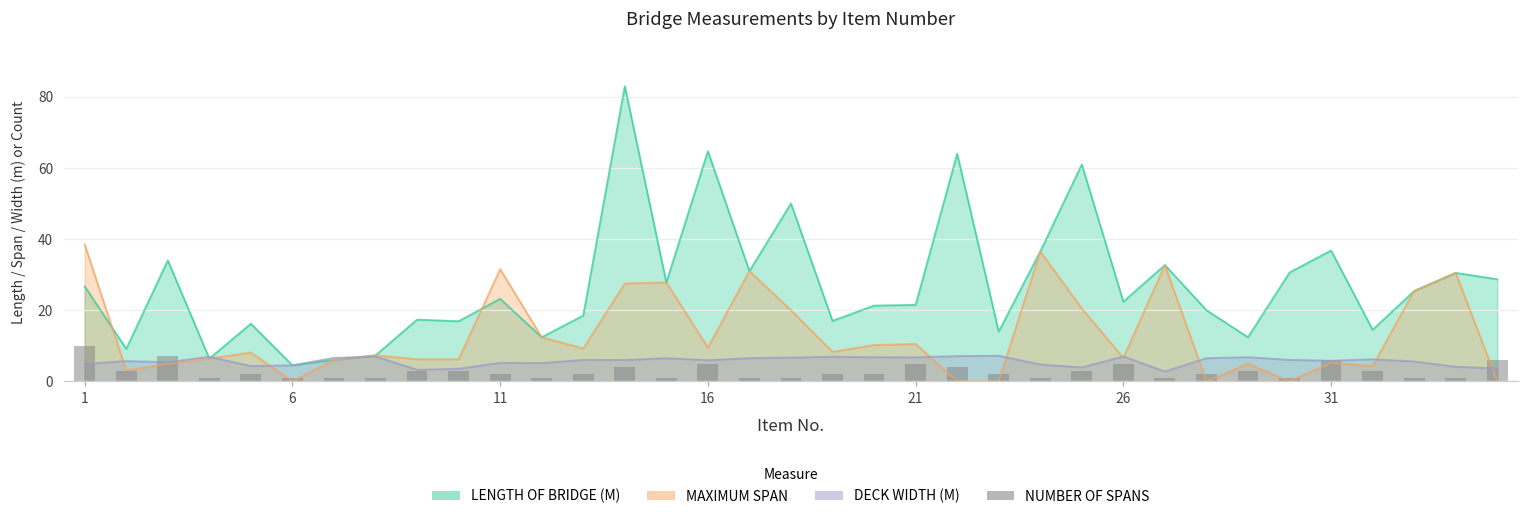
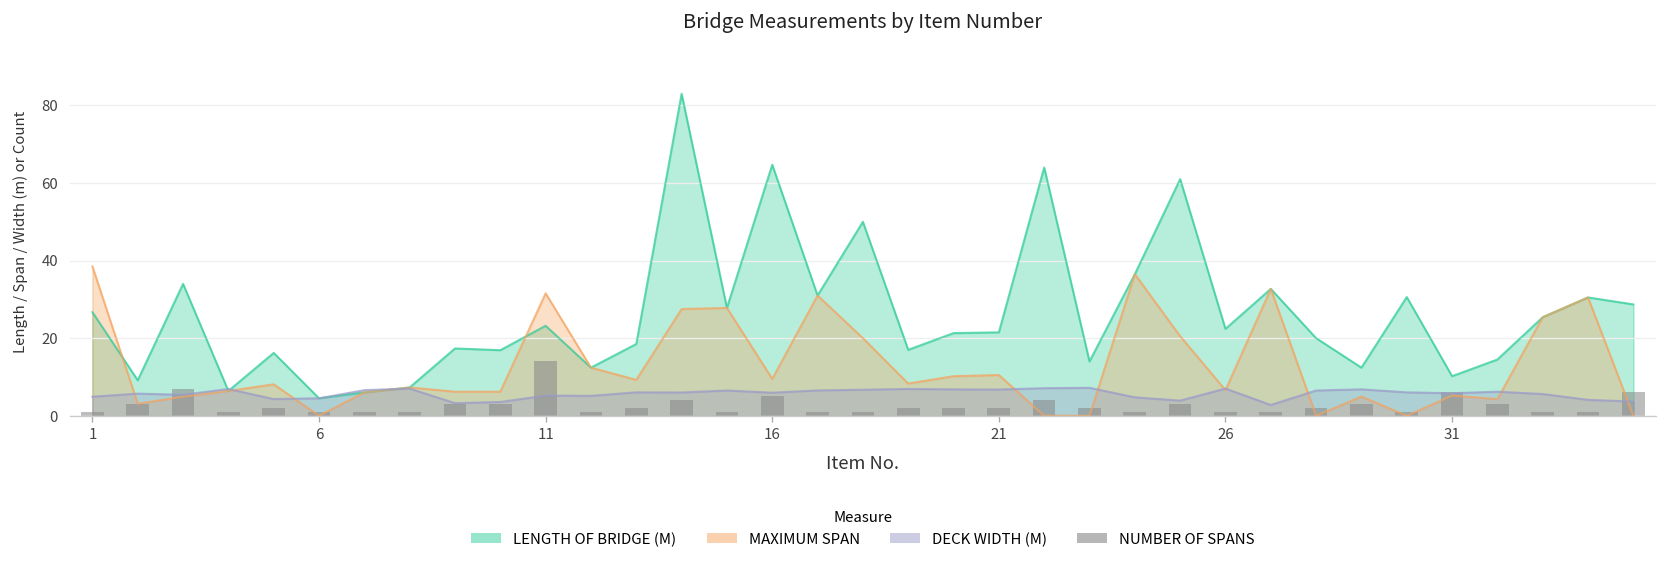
  {
    "NUMBER OF SPANS": {
-     "1": 10,
+     "1": 1,
      "6": 1,
-     "11": 2,
+     "11": 14,
      "16": 5,
-     "21": 5,
-     "26": 5,
+     "21": 2,
+     "26": 1,
      "31": 6
    },
    "LENGTH OF BRIDGE (M)": {
      "1": 27,
      "11": 23,
      "16": 65,
      "21": 22,
      "26": 22,
-     "31": 37
+     "31": 10
    },
    "MAXIMUM SPAN": {
      "1": 39,
      "6": 0,
      "11": 32,
      "16": 9,
      "21": 11
    },
    "DECK WIDTH (M)": {
      "1": 5,
      "11": 5,
      "16": 6,
      "21": 7
    }
  }
